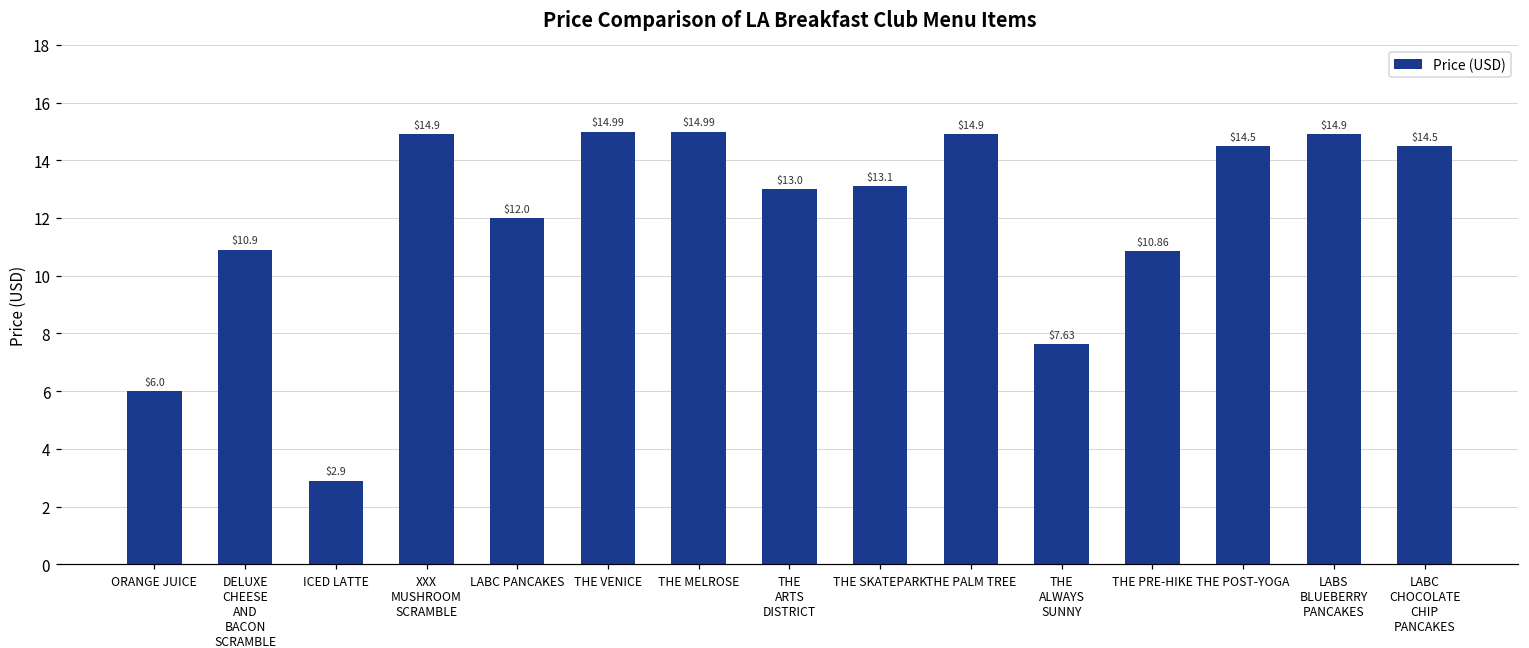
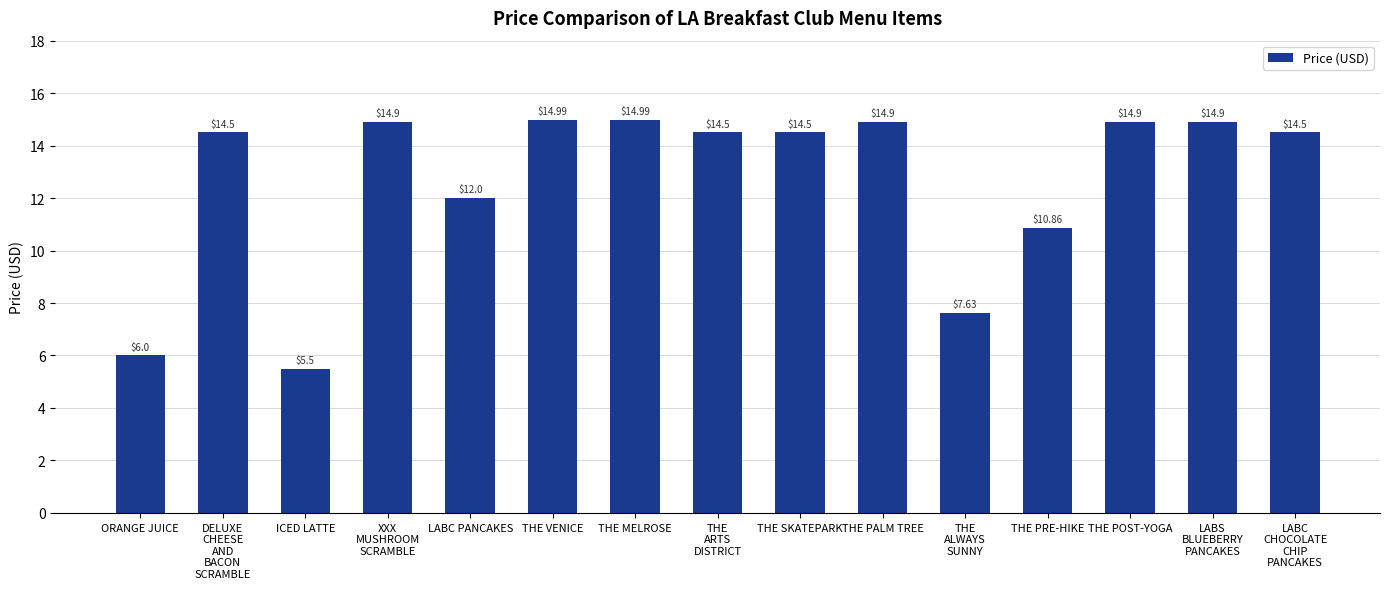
  {
    "ORANGE JUICE": "$6.0",
-   "DELUXE CHEESE AND BACON SCRAMBLE": "$10.9",
-   "ICED LATTE": "$2.9",
+   "DELUXE CHEESE AND BACON SCRAMBLE": "$14.5",
+   "ICED LATTE": "$5.5",
    "XXX MUSHROOM SCRAMBLE": "$14.9",
    "LABC PANCAKES": "$12.0",
    "THE VENICE": "$14.99",
    "THE MELROSE": "$14.99",
-   "THE ARTS DISTRICT": "$13.0",
-   "THE SKATEPARK": "$13.1",
+   "THE ARTS DISTRICT": "$14.5",
+   "THE SKATEPARK": "$14.5",
    "THE PALM TREE": "$14.9",
    "THE ALWAYS SUNNY": "$7.63",
    "THE PRE-HIKE": "$10.86",
-   "THE POST-YOGA": "$14.5",
+   "THE POST-YOGA": "$14.9",
    "LABS BLUEBERRY PANCAKES": "$14.9",
    "LABC CHOCOLATE CHIP PANCAKES": "$14.5"
  }
